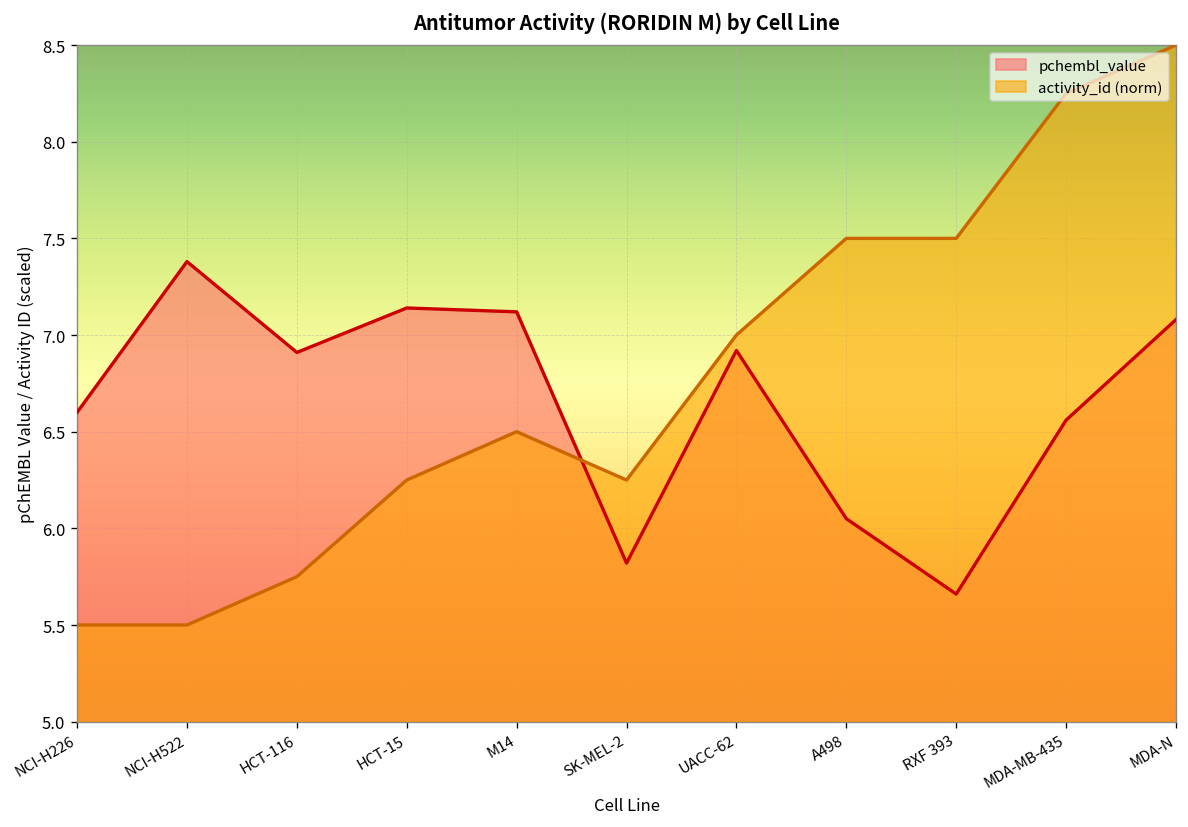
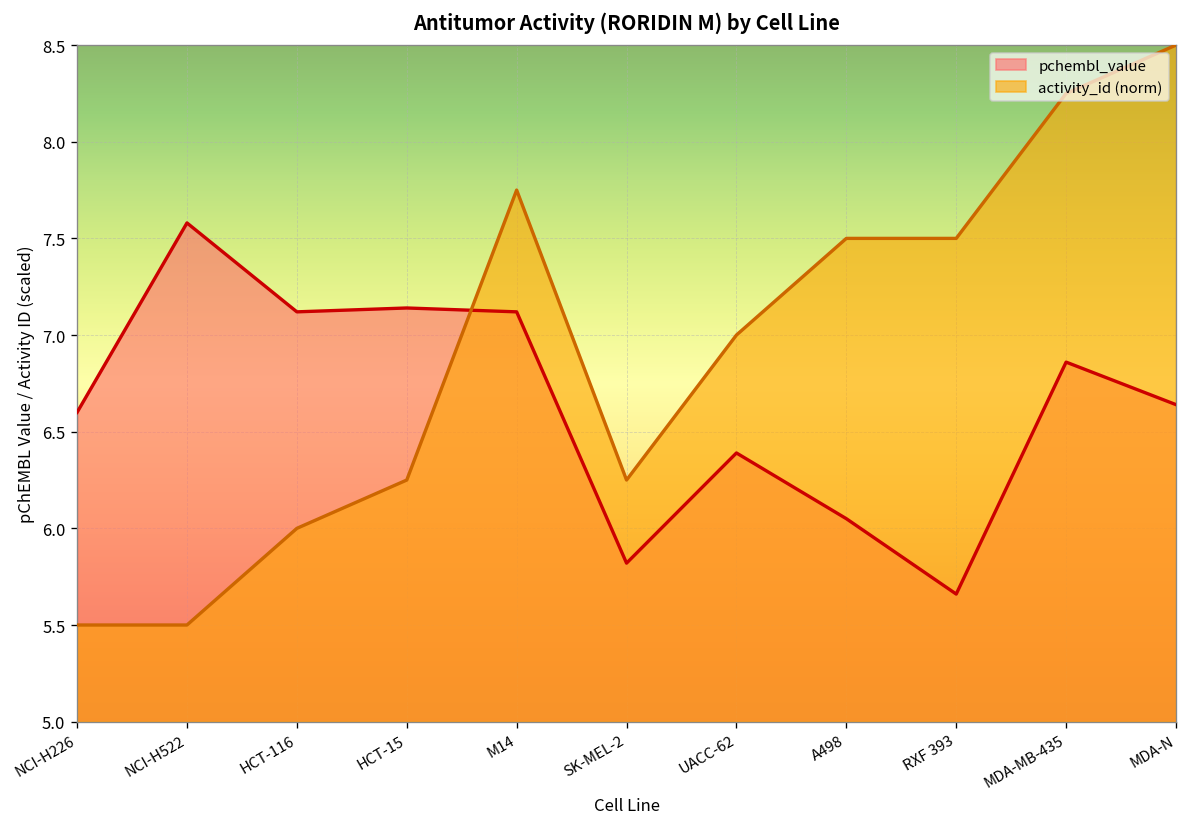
  {
    "pchembl_value": {
      "NCI-H226": 6.60,
-     "NCI-H522": 7.38,
-     "HCT-116": 6.91,
+     "NCI-H522": 7.58,
+     "HCT-116": 7.12,
      "HCT-15": 7.14,
      "M14": 7.12,
      "SK-MEL-2": 5.82,
-     "UACC-62": 6.92,
+     "UACC-62": 6.39,
      "A498": 6.05,
      "RXF 393": 5.66,
-     "MDA-MB-435": 6.56,
-     "MDA-N": 7.08
+     "MDA-MB-435": 6.86,
+     "MDA-N": 6.64
    },
    "activity_id (norm)": {
      "NCI-H226": 5.50,
      "NCI-H522": 5.50,
-     "HCT-116": 5.75,
+     "HCT-116": 6.00,
      "HCT-15": 6.25,
-     "M14": 6.50,
+     "M14": 7.75,
      "SK-MEL-2": 6.25,
      "UACC-62": 7.00,
      "A498": 7.50,
      "RXF 393": 7.50,
      "MDA-N": 8.50
    }
  }
